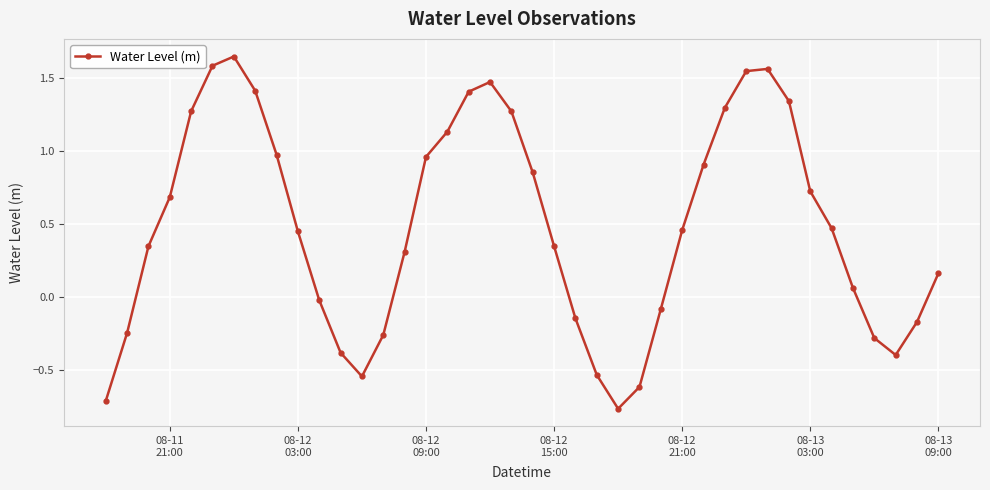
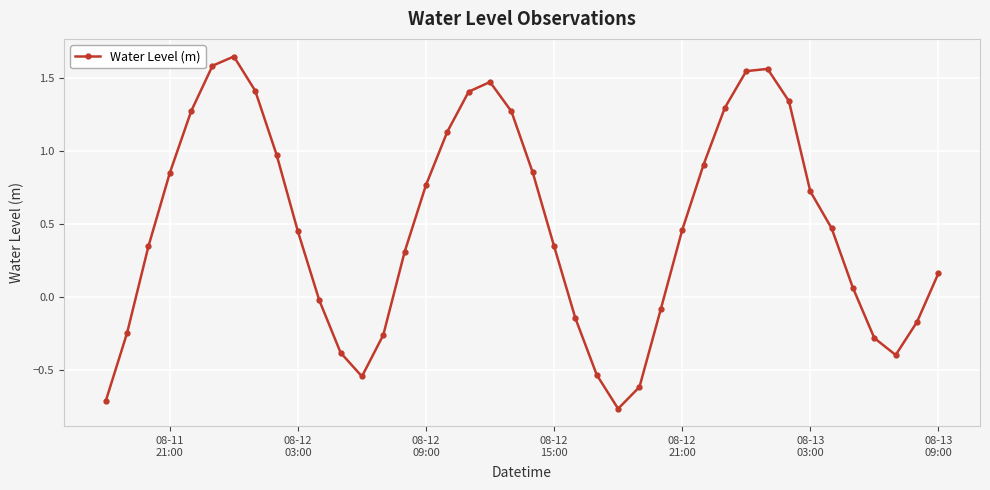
  {
-   "08-11 21:00": 0.68,
+   "08-11 21:00": 0.85,
    "08-12 03:00": 0.45,
-   "08-12 09:00": 0.96,
+   "08-12 09:00": 0.77,
    "08-12 15:00": 0.35,
    "08-12 21:00": 0.46,
    "08-13 03:00": 0.72,
    "08-13 09:00": 0.16
  }
